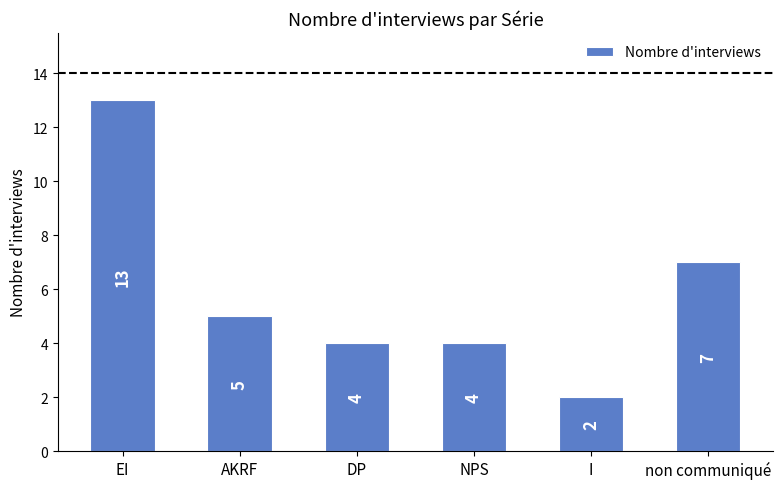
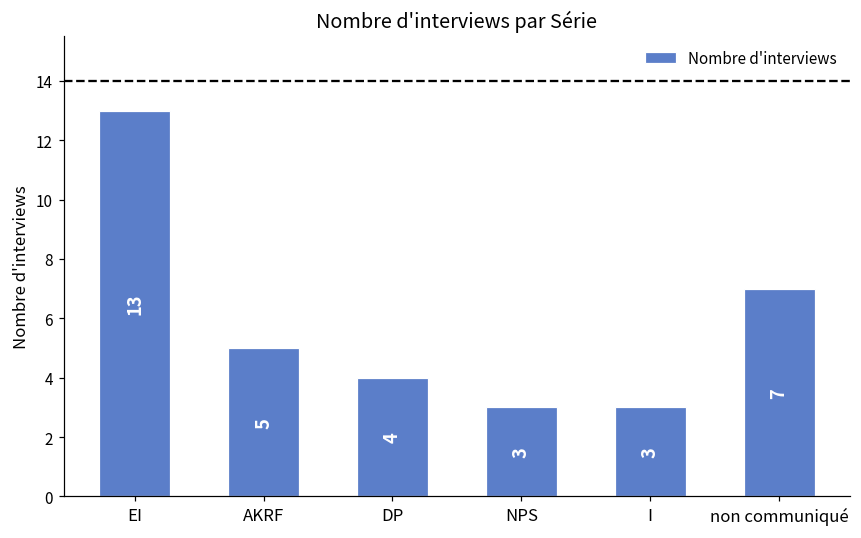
  {
    "EI": 13,
    "AKRF": 5,
    "DP": 4,
-   "NPS": 4,
-   "I": 2,
+   "NPS": 3,
+   "I": 3,
    "non communiqué": 7
  }
